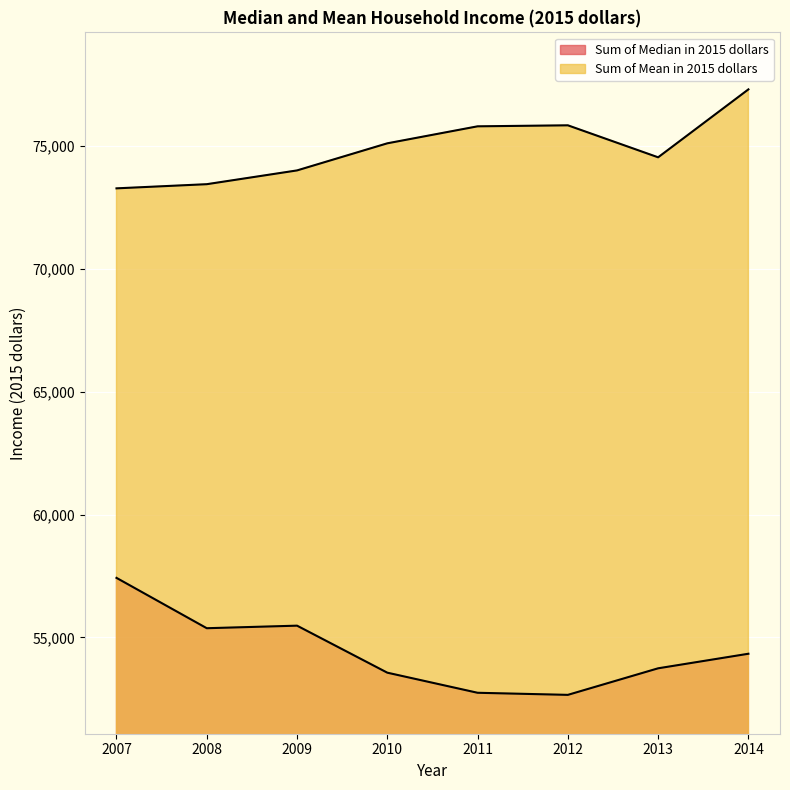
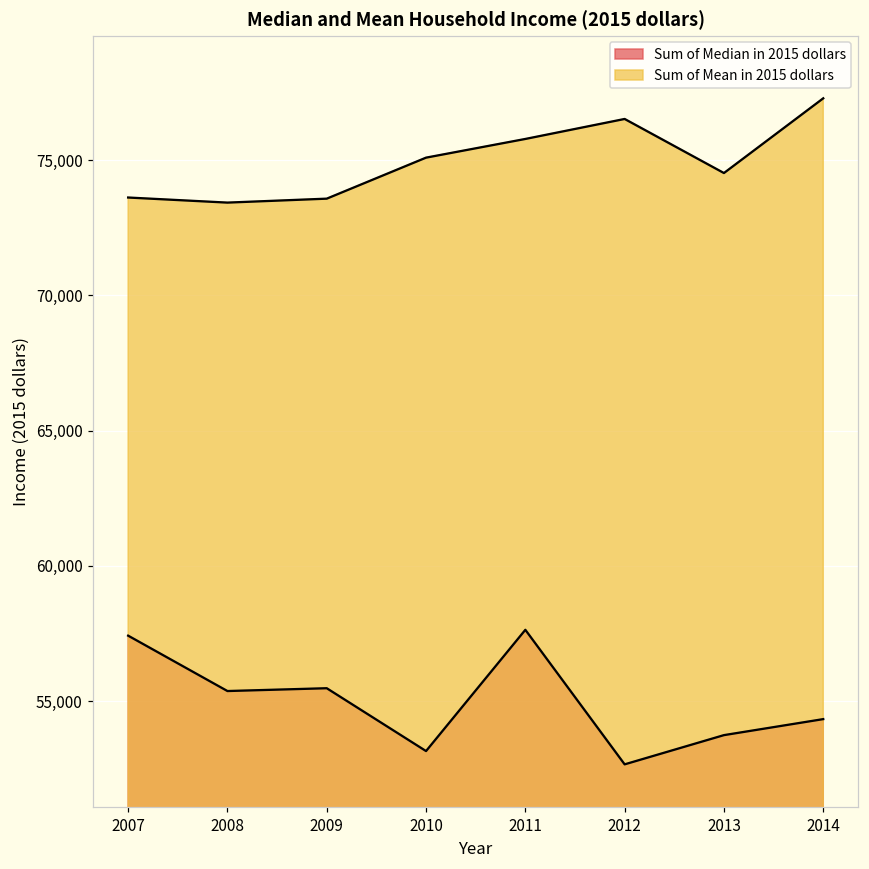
  {
    "Sum of Median in 2015 dollars": {
      "2007": "57,400",
      "2008": "55,400",
      "2009": "55,500",
-     "2010": "53,600",
-     "2011": "52,800",
+     "2010": "53,200",
+     "2011": "57,600",
      "2012": "52,700",
      "2013": "53,700",
      "2014": "54,300"
    },
    "Sum of Mean in 2015 dollars": {
-     "2007": "73,300",
+     "2007": "73,600",
      "2008": "73,400",
-     "2009": "74,000",
+     "2009": "73,600",
      "2010": "75,100",
      "2011": "75,800",
-     "2012": "75,800",
+     "2012": "76,500",
      "2013": "74,500",
      "2014": "77,300"
    }
  }
